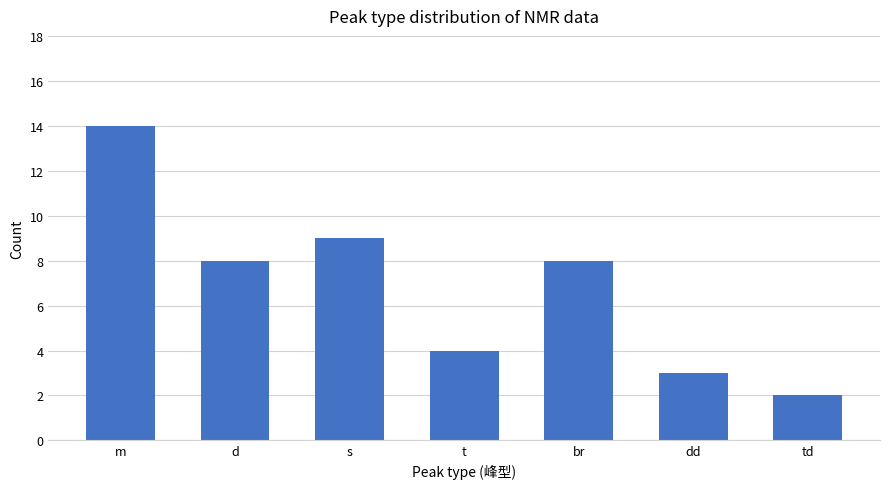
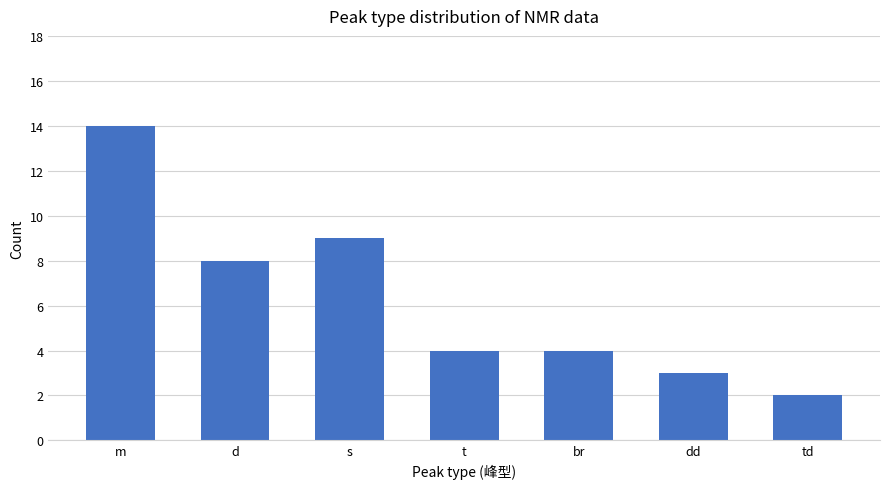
  {
    "m": 14,
    "d": 8,
    "s": 9,
    "t": 4,
-   "br": 8,
+   "br": 4,
    "dd": 3,
    "td": 2
  }
